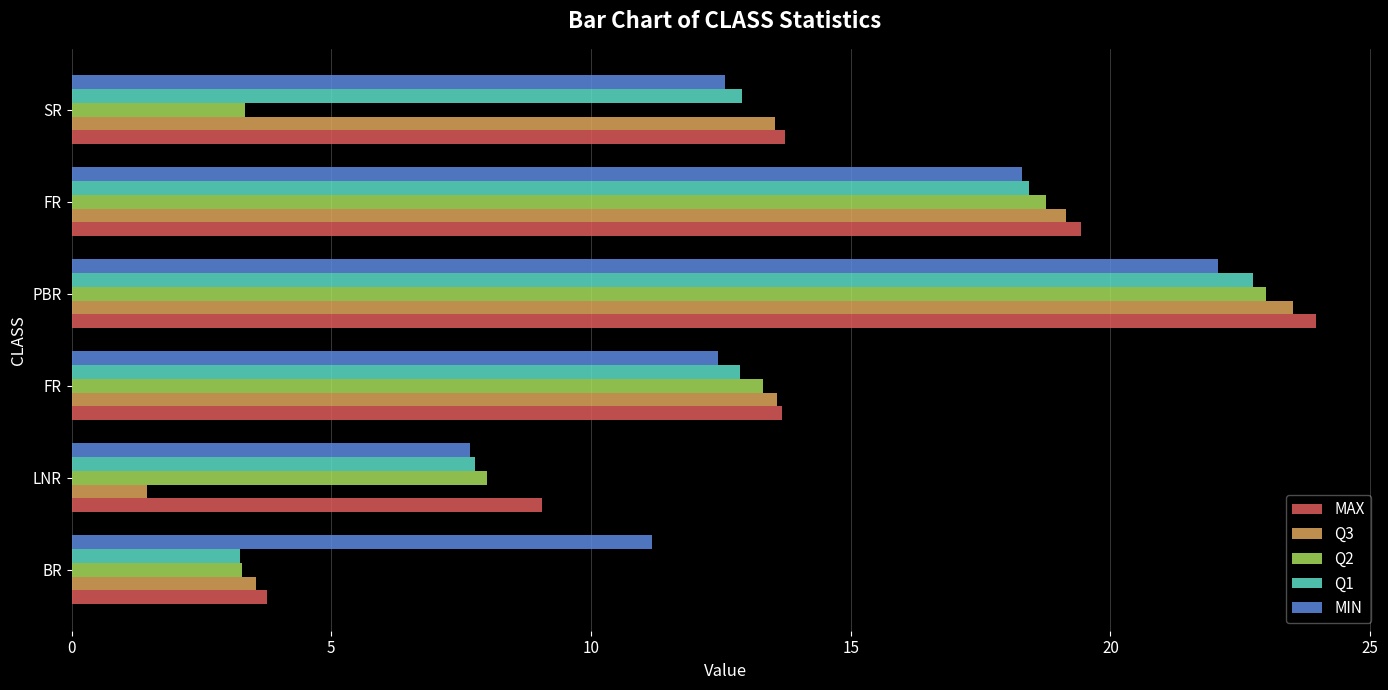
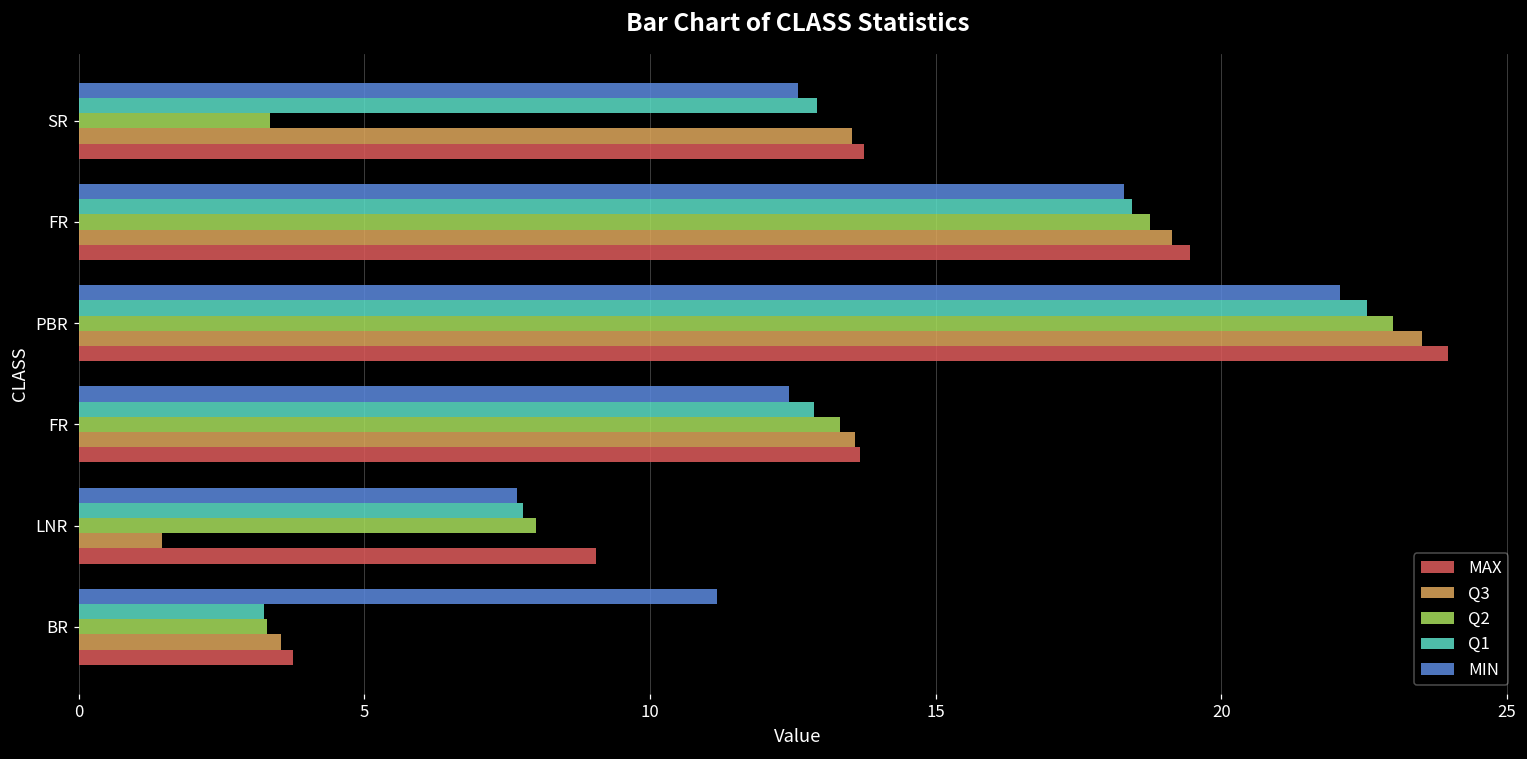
  {
    "MAX": {
      "SR": 13.7,
      "PBR": 24.0,
      "LNR": 9.1,
      "BR": 3.8
    },
    "Q3": {
      "SR": 13.5,
      "PBR": 23.5,
      "LNR": 1.5,
      "BR": 3.5
    },
    "Q2": {
      "SR": 3.3,
      "PBR": 23.0,
      "LNR": 8.0,
      "BR": 3.3
    },
    "Q1": {
      "SR": 12.9,
-     "PBR": 22.7,
+     "PBR": 22.6,
      "LNR": 7.8,
      "BR": 3.2
    },
    "MIN": {
      "SR": 12.6,
      "PBR": 22.1,
      "LNR": 7.7,
      "BR": 11.2
    }
  }
